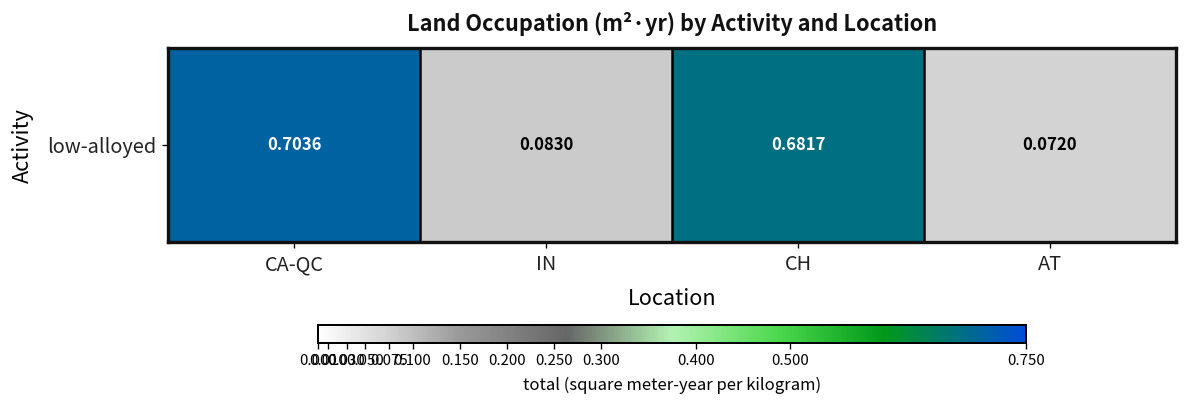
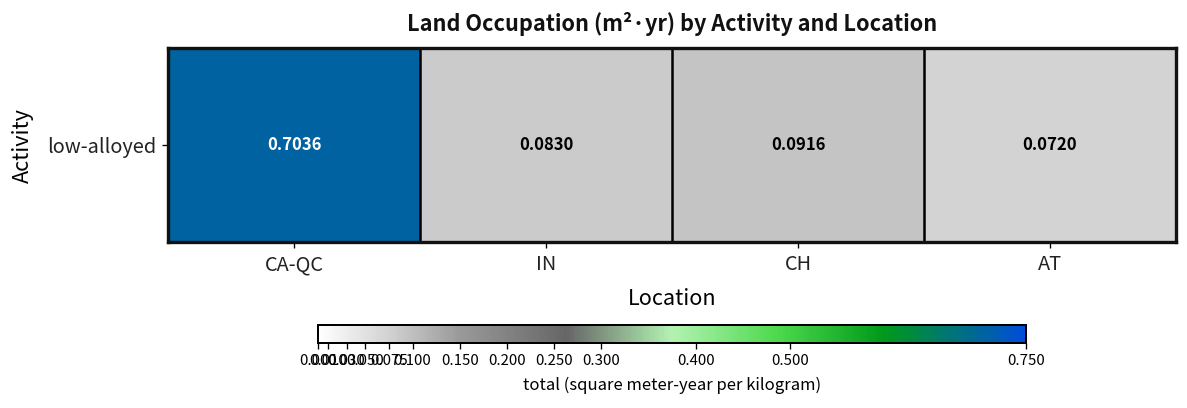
  {
    "low-alloyed": {
      "CA-QC": 0.7036,
      "IN": 0.0830,
-     "CH": 0.6817,
+     "CH": 0.0916,
      "AT": 0.0720
    }
  }
